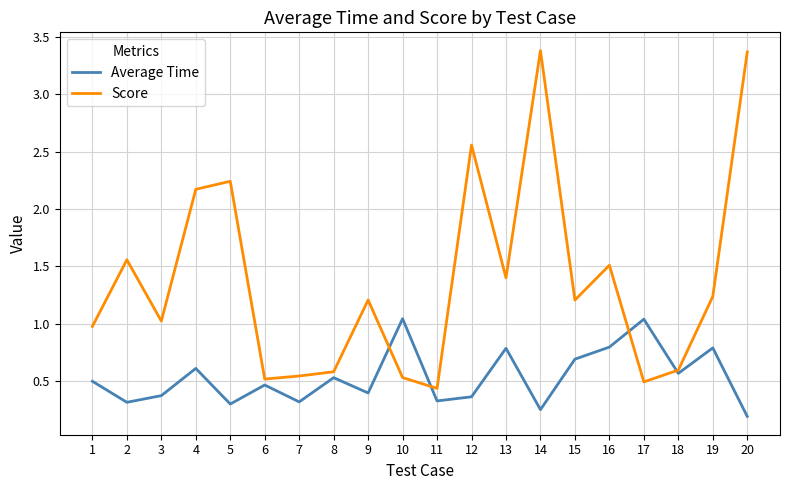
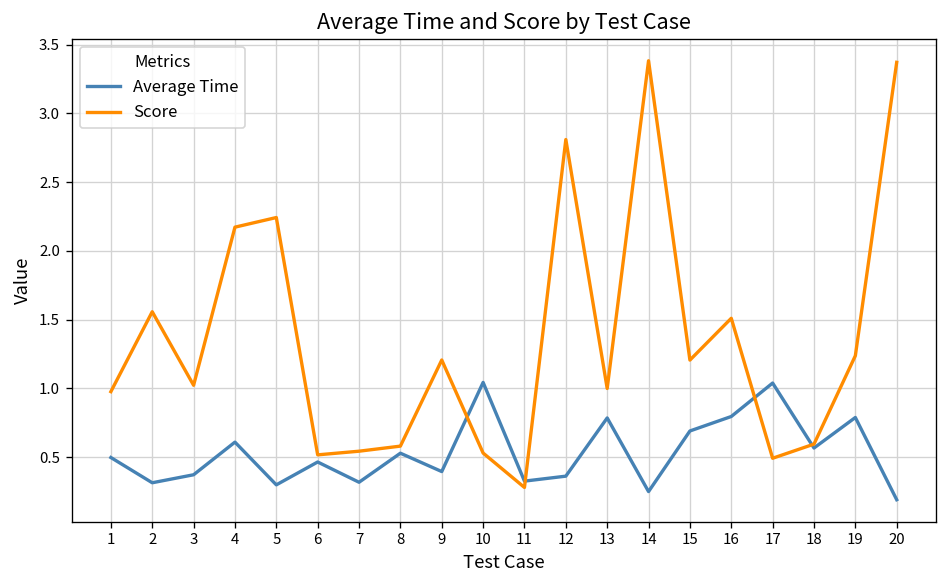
  {
    "Average Time": {
      "1": 0.50,
      "2": 0.31,
      "3": 0.37,
      "4": 0.61,
      "5": 0.30,
      "6": 0.47,
      "7": 0.32,
      "8": 0.53,
      "9": 0.40,
      "10": 1.04,
      "11": 0.33,
      "12": 0.36,
      "13": 0.79,
      "14": 0.25,
      "15": 0.69,
      "16": 0.80,
      "17": 1.04,
      "18": 0.57,
      "19": 0.79,
      "20": 0.19
    },
    "Score": {
      "1": 0.98,
      "2": 1.56,
      "3": 1.02,
      "4": 2.17,
      "5": 2.24,
      "6": 0.52,
      "7": 0.54,
      "8": 0.58,
      "9": 1.21,
      "10": 0.53,
-     "11": 0.44,
-     "12": 2.56,
-     "13": 1.4,
+     "11": 0.28,
+     "12": 2.81,
+     "13": 1.0,
      "14": 3.38,
      "15": 1.21,
      "16": 1.51,
      "17": 0.49,
      "18": 0.60,
      "19": 1.24,
      "20": 3.37
    }
  }
